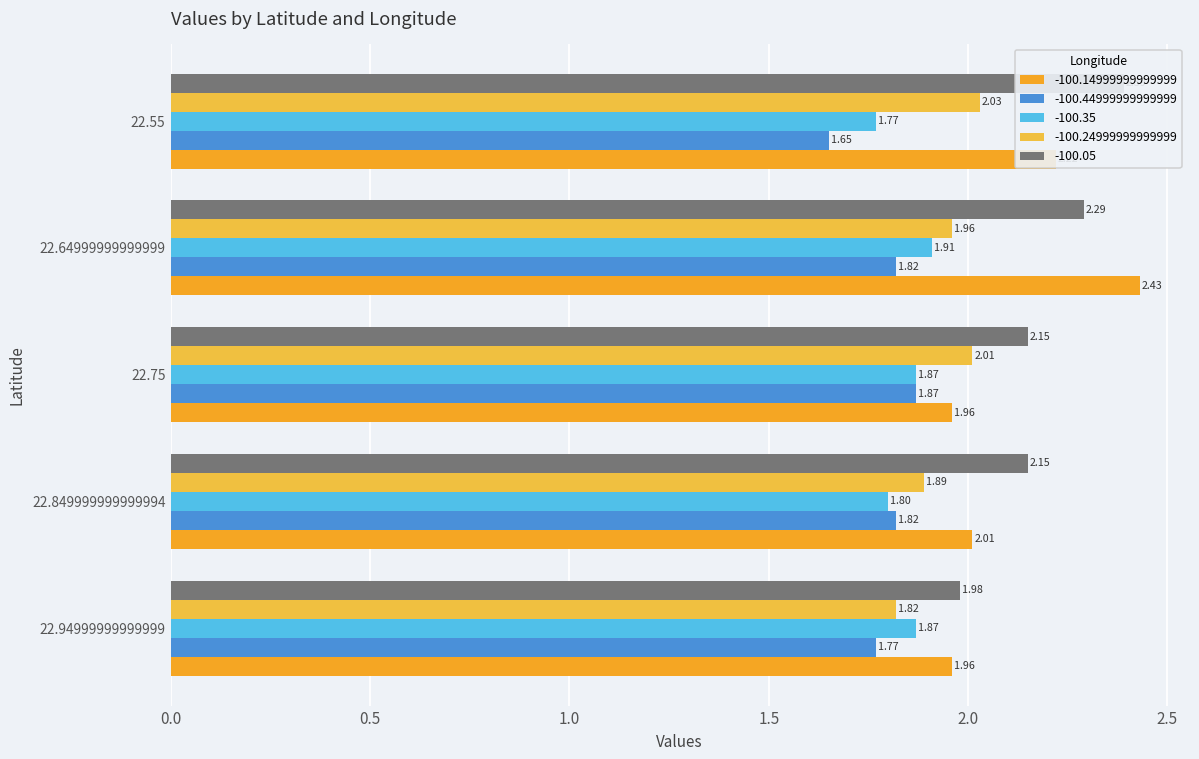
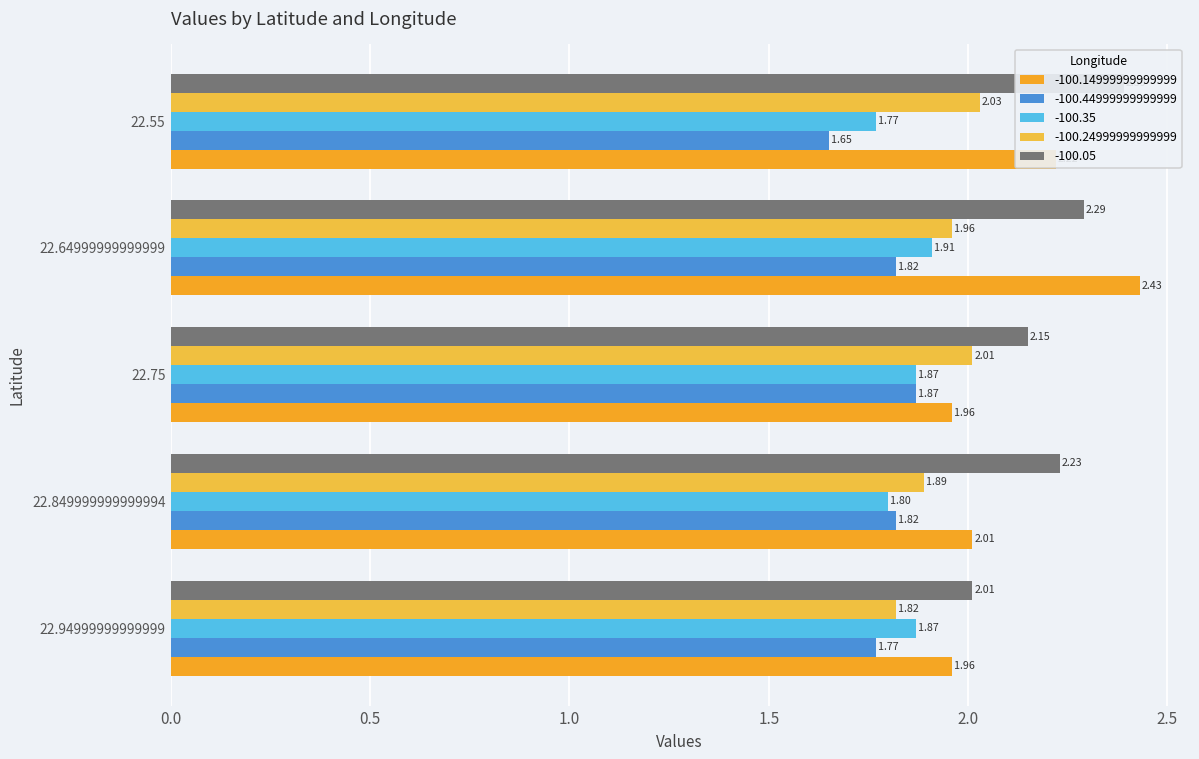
  {
    "-100.05": {
      "22.64999999999999": 2.29,
      "22.75": 2.15,
-     "22.849999999999994": 2.15,
-     "22.94999999999999": 1.98
+     "22.849999999999994": 2.23,
+     "22.94999999999999": 2.01
    }
  }
